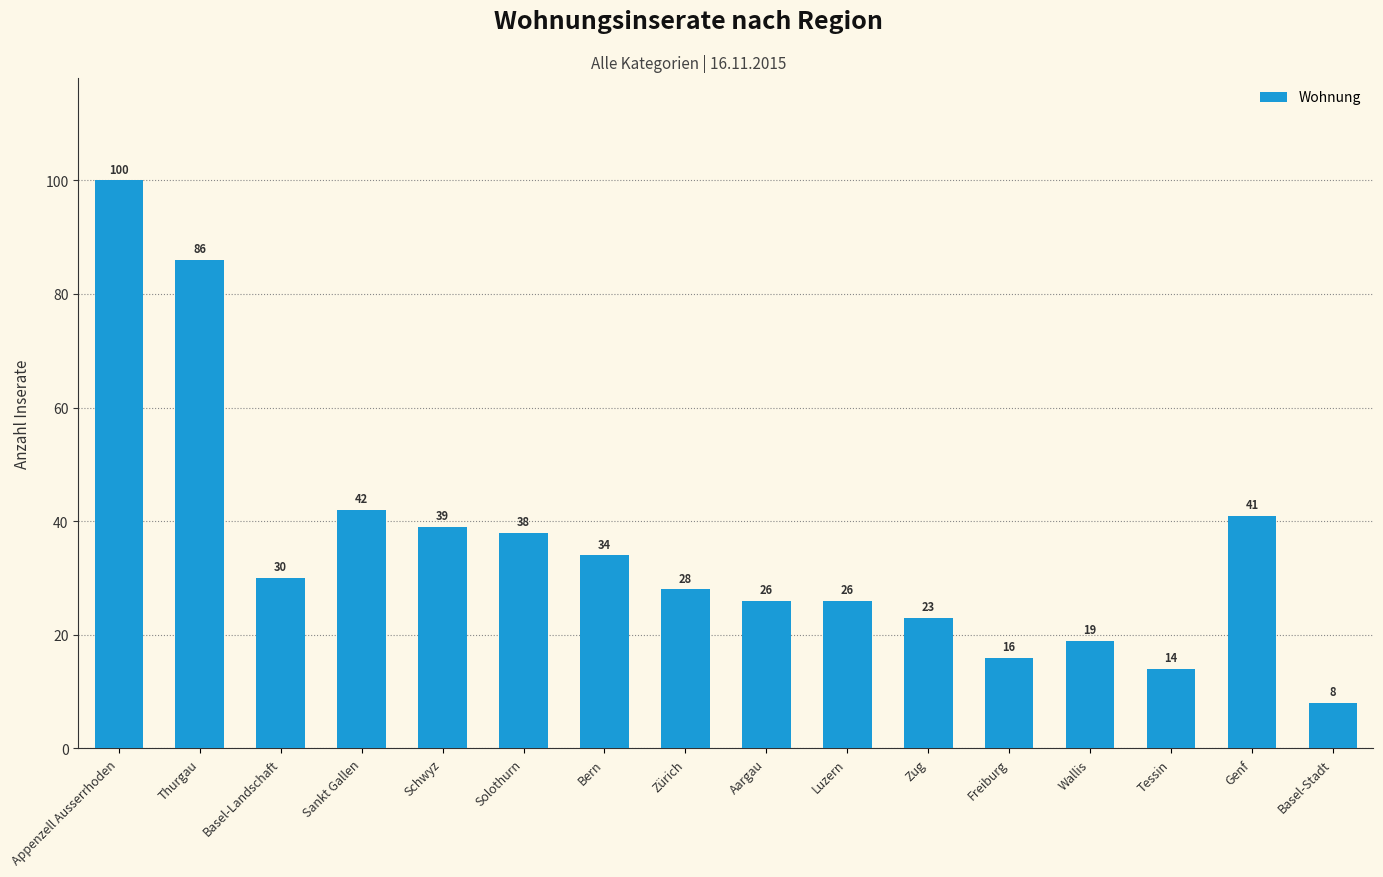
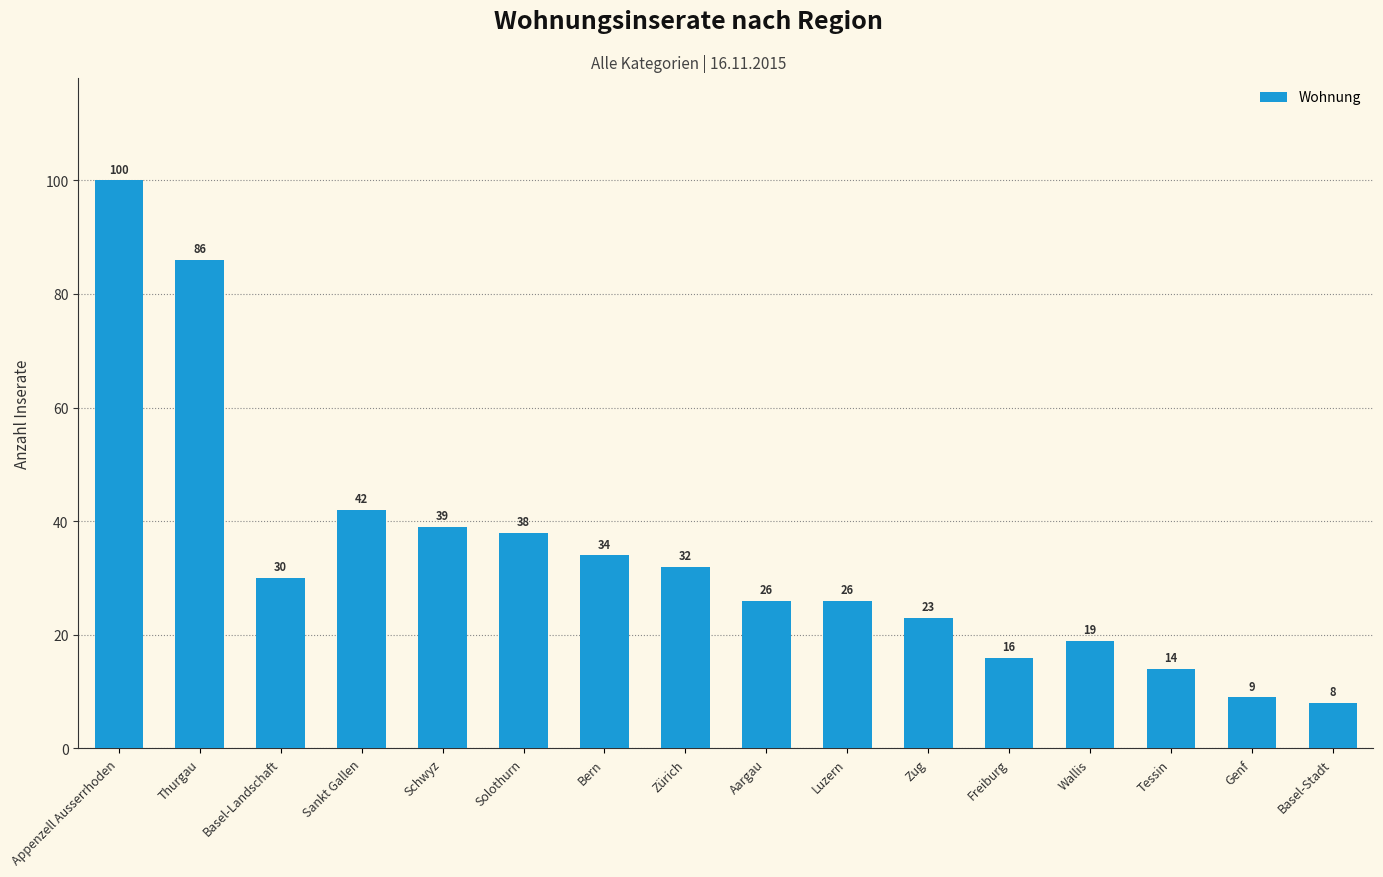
  {
    "Appenzell Ausserrhoden": 100,
    "Thurgau": 86,
    "Basel-Landschaft": 30,
    "Sankt Gallen": 42,
    "Schwyz": 39,
    "Solothurn": 38,
    "Bern": 34,
-   "Zürich": 28,
+   "Zürich": 32,
    "Aargau": 26,
    "Luzern": 26,
    "Zug": 23,
    "Freiburg": 16,
    "Wallis": 19,
    "Tessin": 14,
-   "Genf": 41,
+   "Genf": 9,
    "Basel-Stadt": 8
  }
